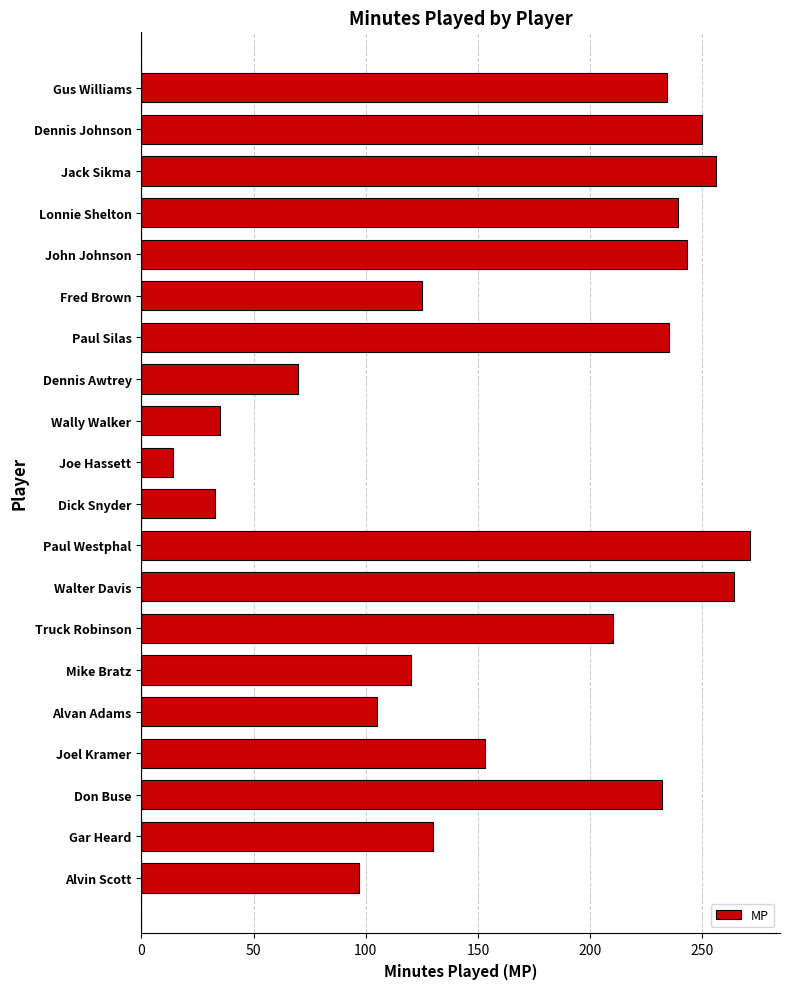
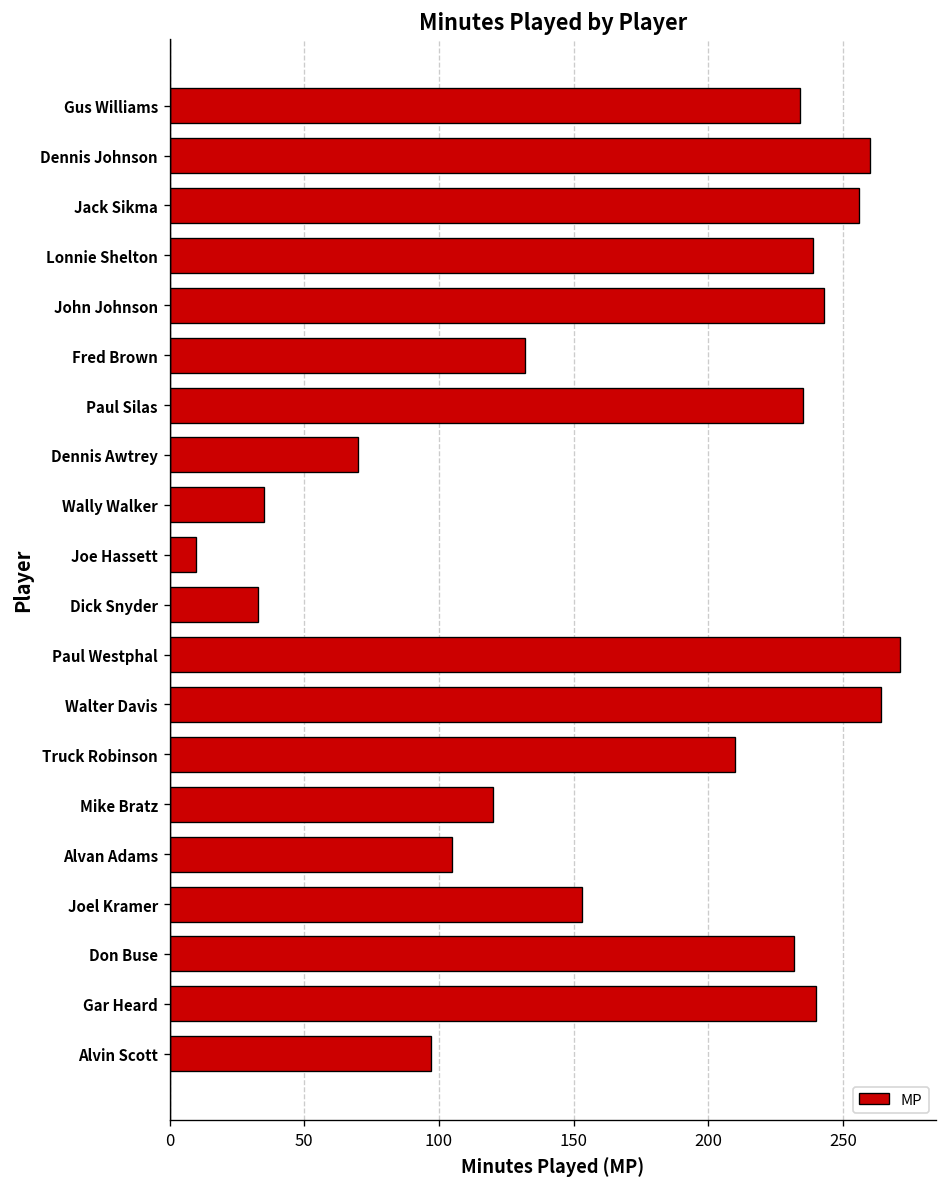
  {
    "Gus Williams": 234,
-   "Dennis Johnson": 250,
+   "Dennis Johnson": 260,
    "Jack Sikma": 256,
    "Lonnie Shelton": 239,
    "John Johnson": 243,
-   "Fred Brown": 125,
+   "Fred Brown": 132,
    "Paul Silas": 235,
    "Dennis Awtrey": 70,
    "Wally Walker": 35,
-   "Joe Hassett": 14,
+   "Joe Hassett": 10,
    "Dick Snyder": 33,
    "Paul Westphal": 271,
    "Walter Davis": 264,
    "Truck Robinson": 210,
    "Mike Bratz": 120,
    "Alvan Adams": 105,
    "Joel Kramer": 153,
    "Don Buse": 232,
-   "Gar Heard": 130,
+   "Gar Heard": 240,
    "Alvin Scott": 97
  }
